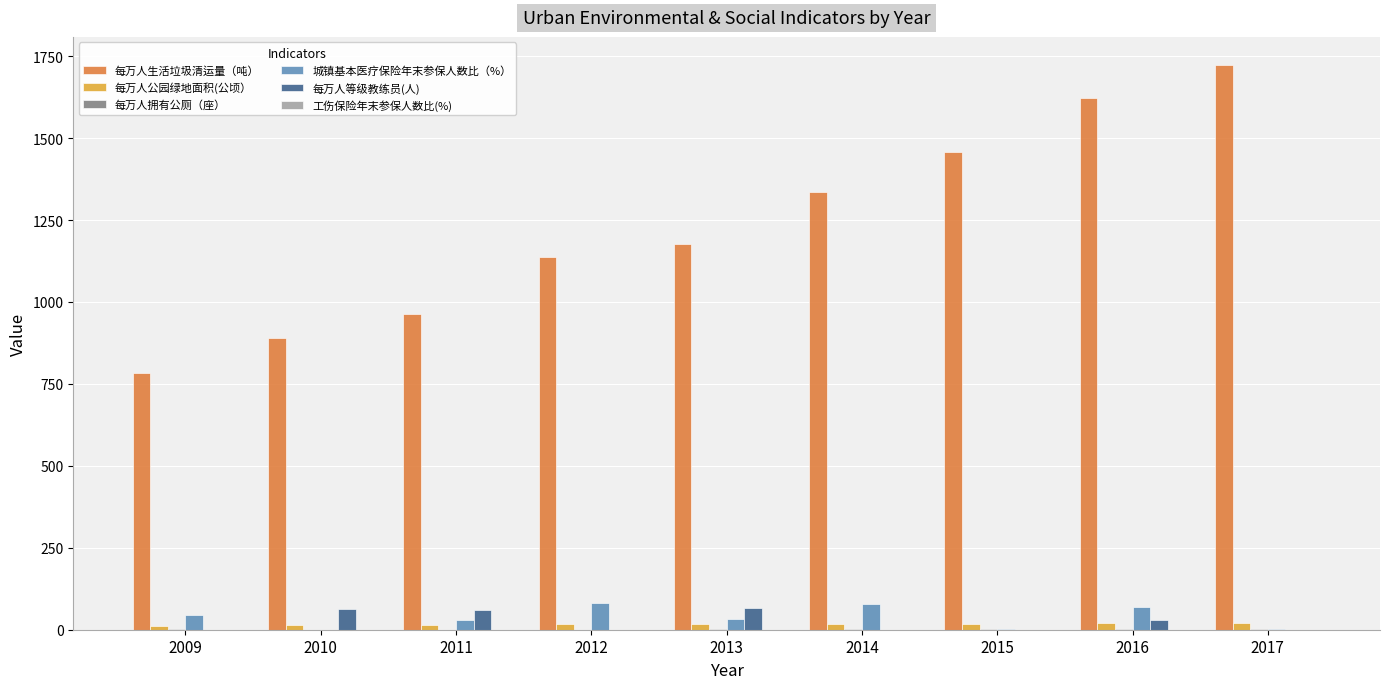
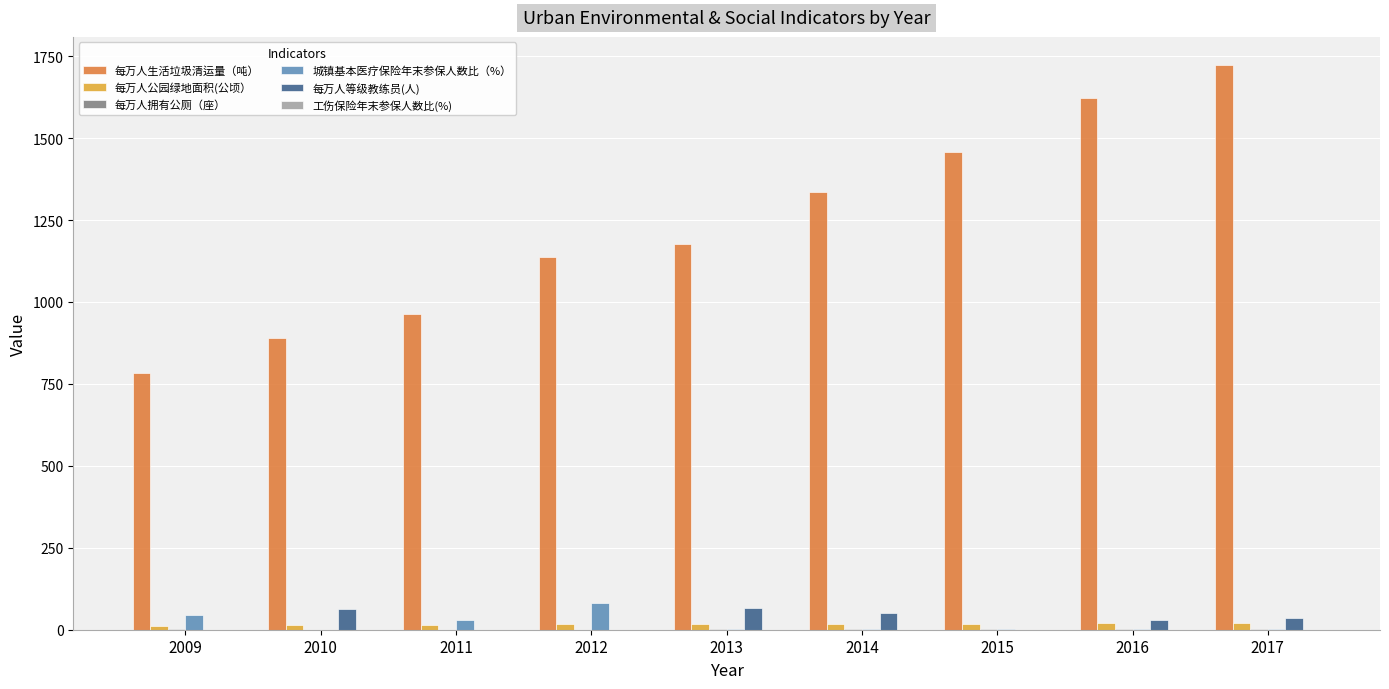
  {
    "城镇基本医疗保险年末参保人数比（%）": {
      "2009": 40,
      "2011": 30,
      "2012": 80,
-     "2013": 30,
-     "2014": 80,
-     "2016": 70
+     "2013": 0,
+     "2014": 0,
+     "2016": 0
    },
    "每万人等级教练员(人)": {
      "2010": 60,
-     "2011": 60,
+     "2011": 0,
      "2013": 70,
-     "2014": 0,
+     "2014": 50,
      "2016": 30,
-     "2017": 0
+     "2017": 40
    }
  }
